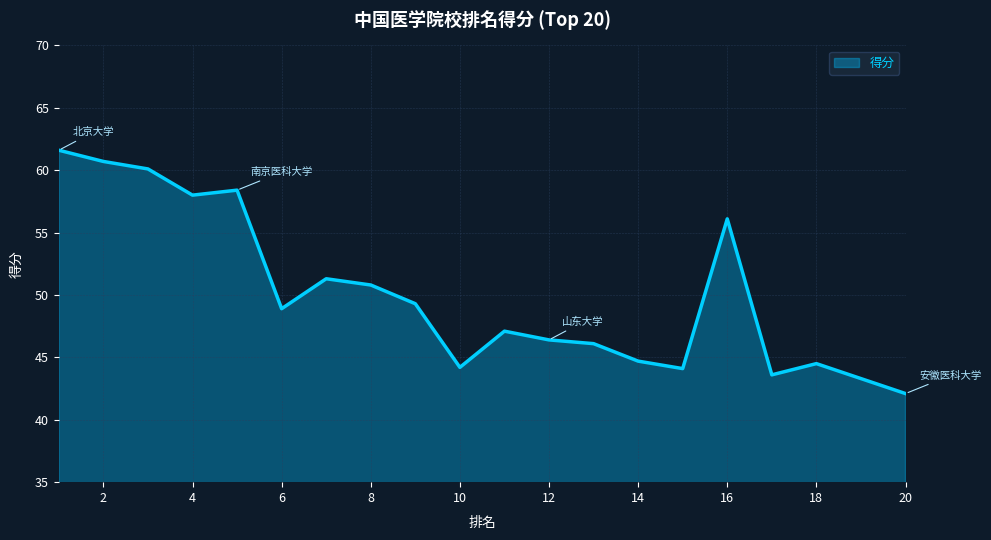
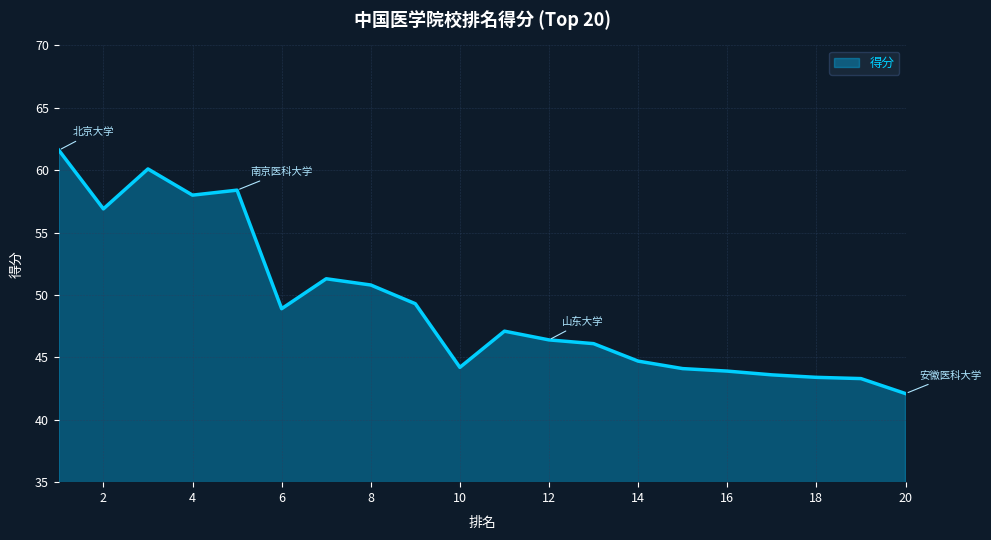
  {
-   "2": 60.7,
+   "2": 56.9,
    "4": 58.0,
    "6": 48.9,
    "8": 50.8,
    "10": 44.2,
    "12": 46.4,
    "14": 44.7,
-   "16": 56.1,
-   "18": 44.5,
+   "16": 43.9,
+   "18": 43.4,
    "20": 42.1
  }
